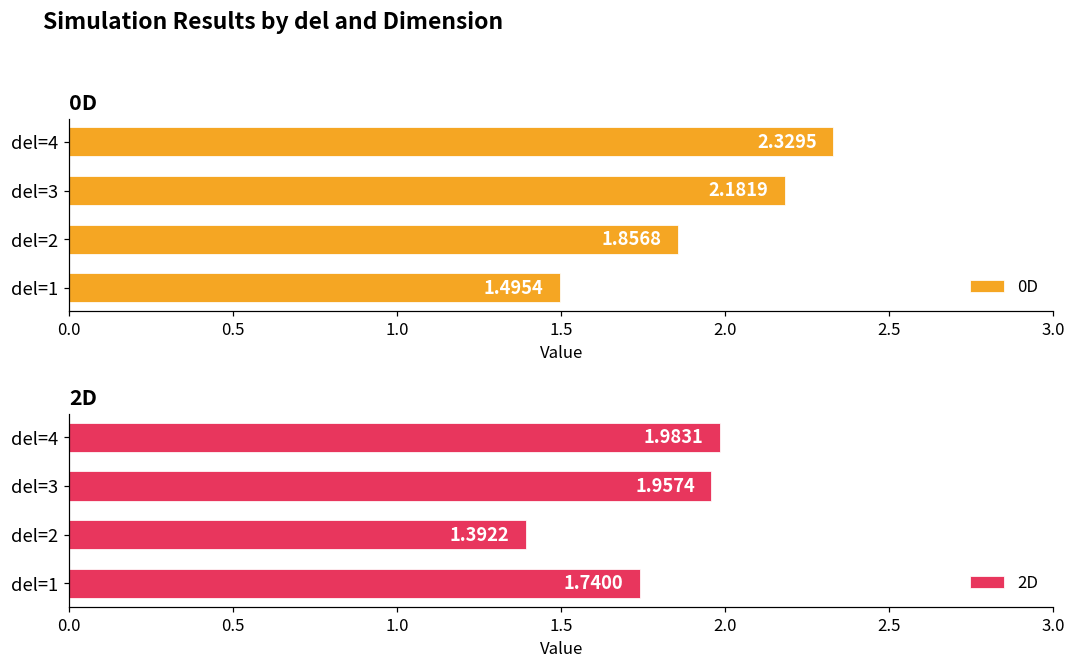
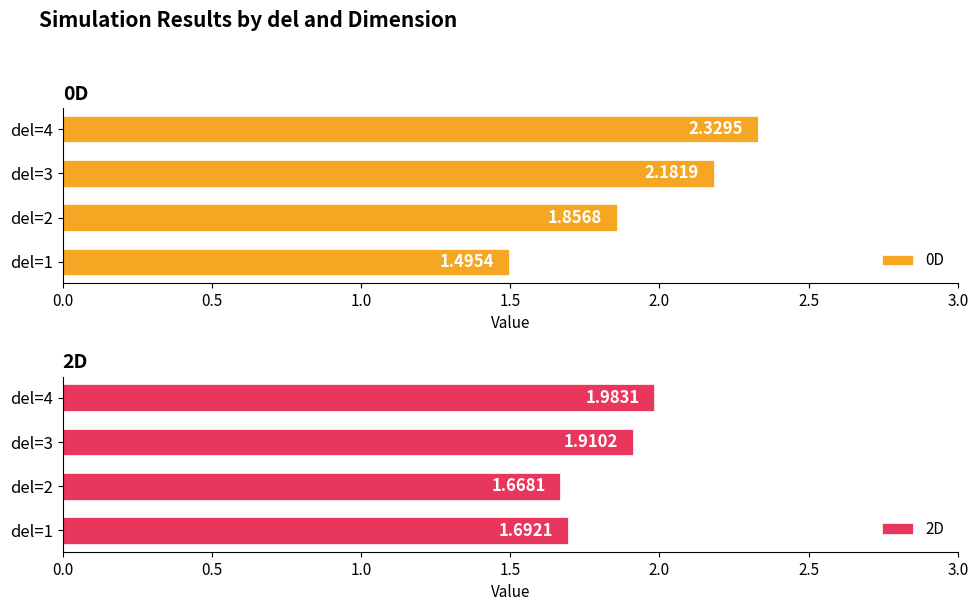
  {
    "0D": {
      "del=4": 2.3295,
      "del=3": 2.1819,
      "del=2": 1.8568,
      "del=1": 1.4954
    },
    "2D": {
      "del=4": 1.9831,
-     "del=3": 1.9574,
-     "del=2": 1.3922,
-     "del=1": 1.7400
+     "del=3": 1.9102,
+     "del=2": 1.6681,
+     "del=1": 1.6921
    }
  }
